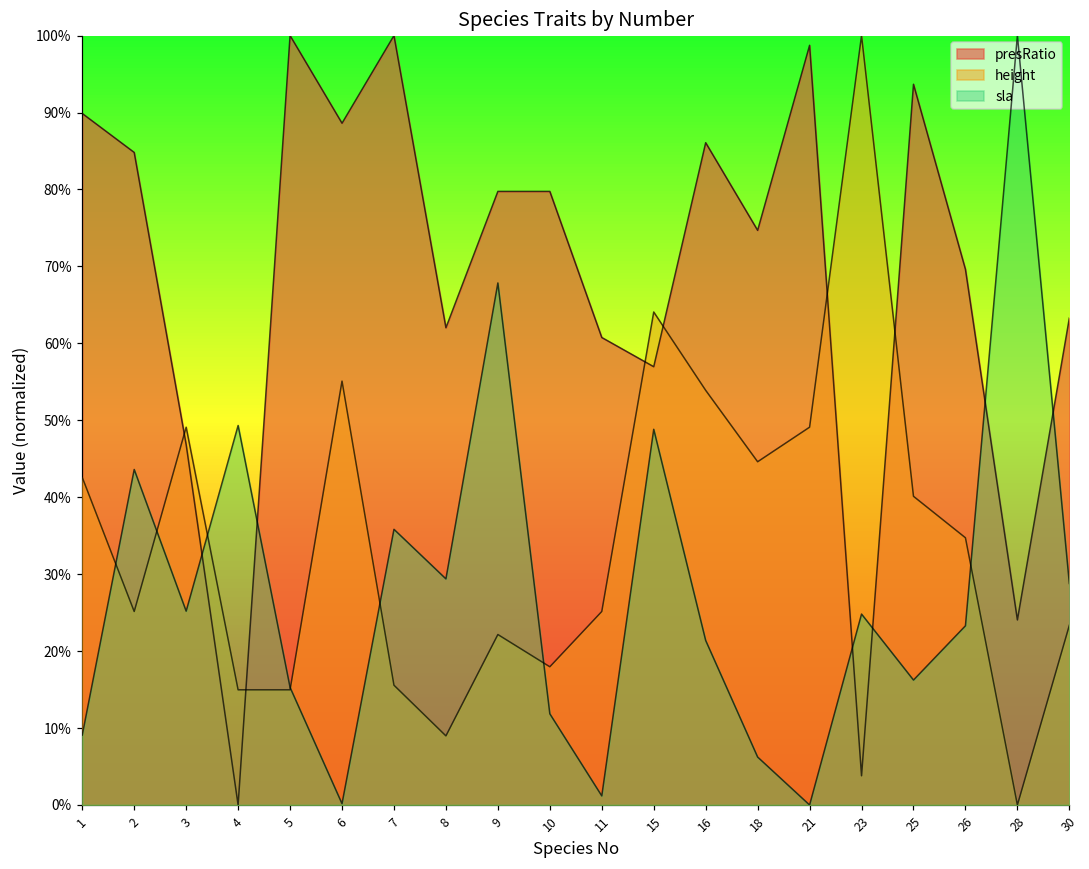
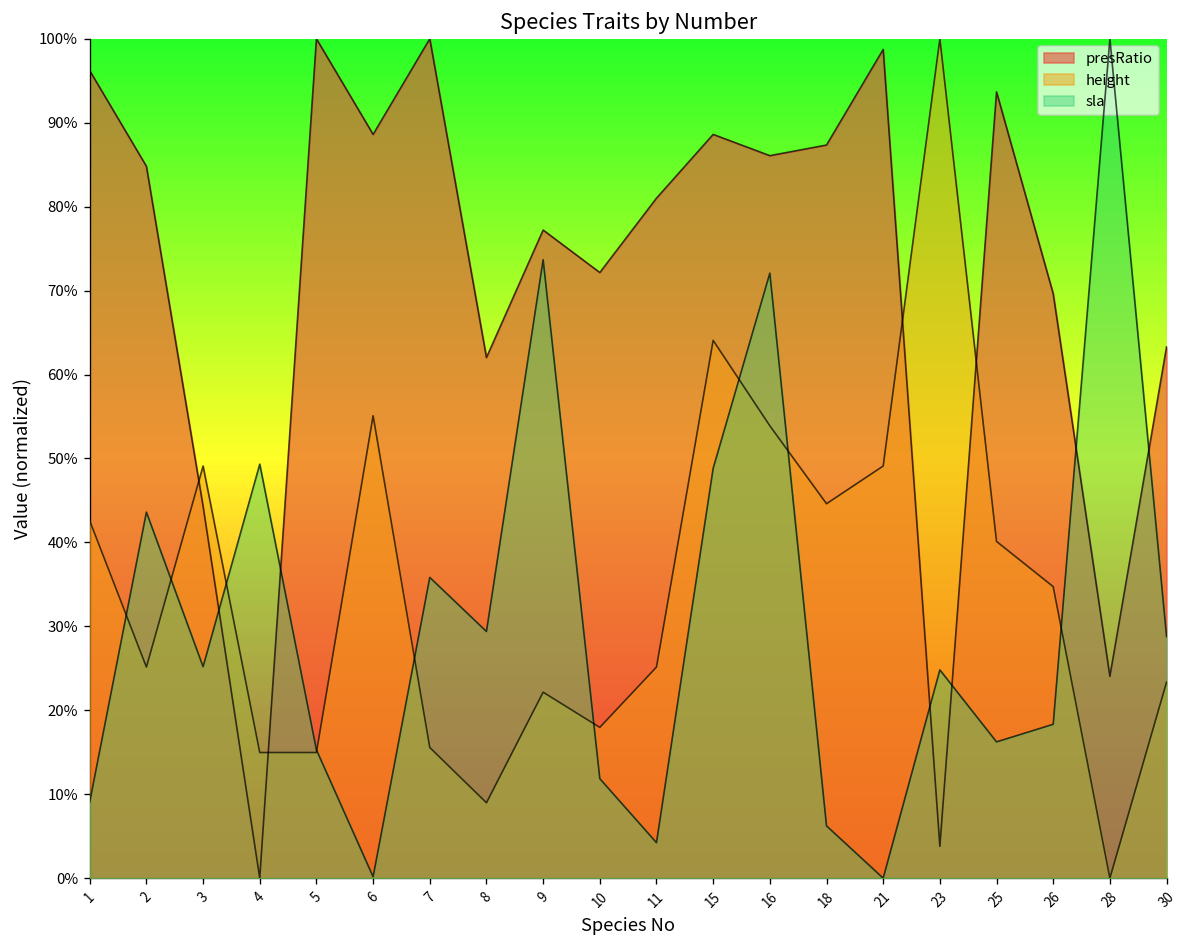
  {
    "presRatio": {
-     "1": "90%",
+     "1": "96%",
      "2": "85%",
-     "3": "47%",
+     "3": "44%",
      "4": "0%",
      "5": "100%",
      "6": "89%",
      "7": "100%",
      "8": "62%",
-     "9": "80%",
-     "10": "80%",
-     "11": "61%",
-     "15": "57%",
+     "9": "77%",
+     "10": "72%",
+     "11": "81%",
+     "15": "89%",
      "16": "86%",
-     "18": "75%",
+     "18": "87%",
      "21": "99%",
      "23": "4%",
      "25": "94%",
      "26": "70%",
      "28": "24%",
      "30": "63%"
    },
    "height": {
      "1": "43%",
      "2": "25%",
      "3": "49%",
      "4": "15%",
      "6": "55%",
      "7": "16%",
      "8": "9%",
      "9": "22%",
      "10": "18%",
      "11": "25%",
      "15": "64%",
      "16": "54%",
      "18": "45%",
      "21": "49%",
      "23": "100%",
      "25": "40%",
      "26": "35%",
      "28": "0%",
      "30": "23%"
    },
    "sla": {
      "1": "9%",
      "2": "44%",
      "3": "25%",
      "4": "49%",
      "6": "0%",
      "7": "36%",
      "8": "29%",
-     "9": "68%",
+     "9": "74%",
      "10": "12%",
-     "11": "1%",
+     "11": "4%",
      "15": "49%",
-     "16": "21%",
+     "16": "72%",
      "18": "6%",
      "21": "0%",
      "23": "25%",
      "25": "16%",
-     "26": "23%",
+     "26": "18%",
      "28": "100%",
      "30": "29%"
    }
  }
